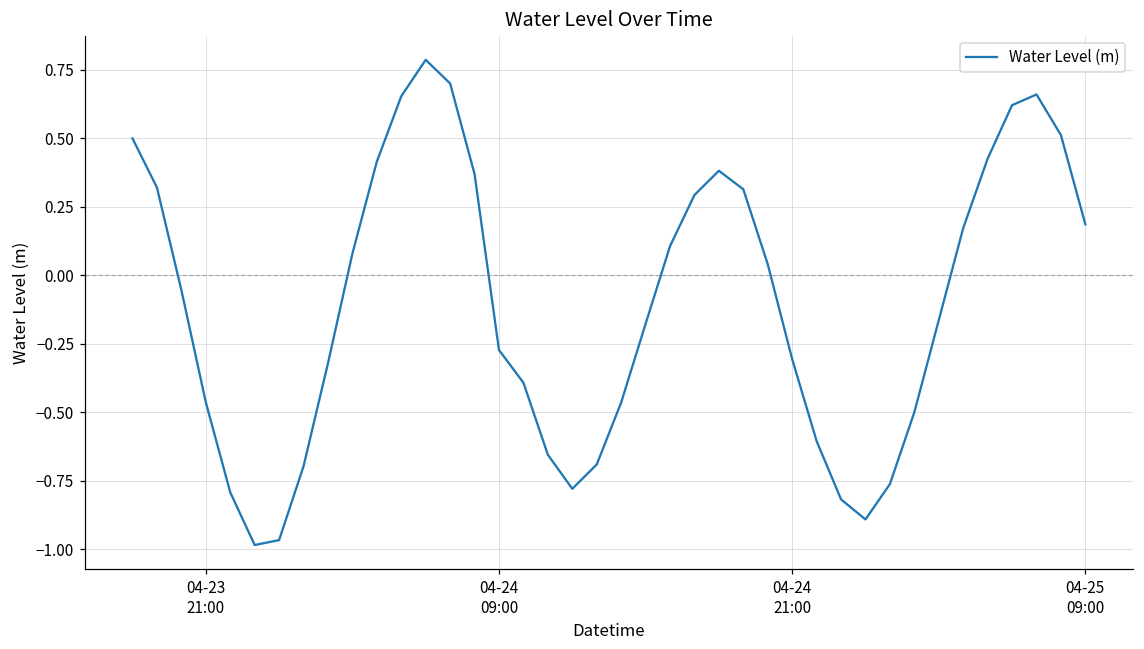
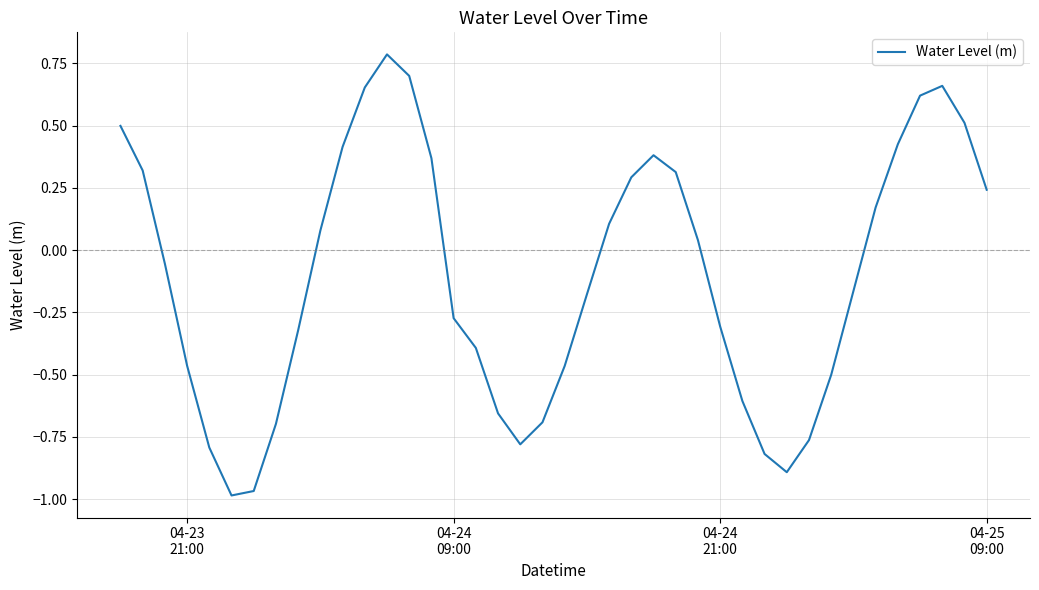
  {
    "04-23 21:00": -0.46,
    "04-24 09:00": -0.27,
    "04-24 21:00": -0.31,
-   "04-25 09:00": 0.19
+   "04-25 09:00": 0.24
  }
